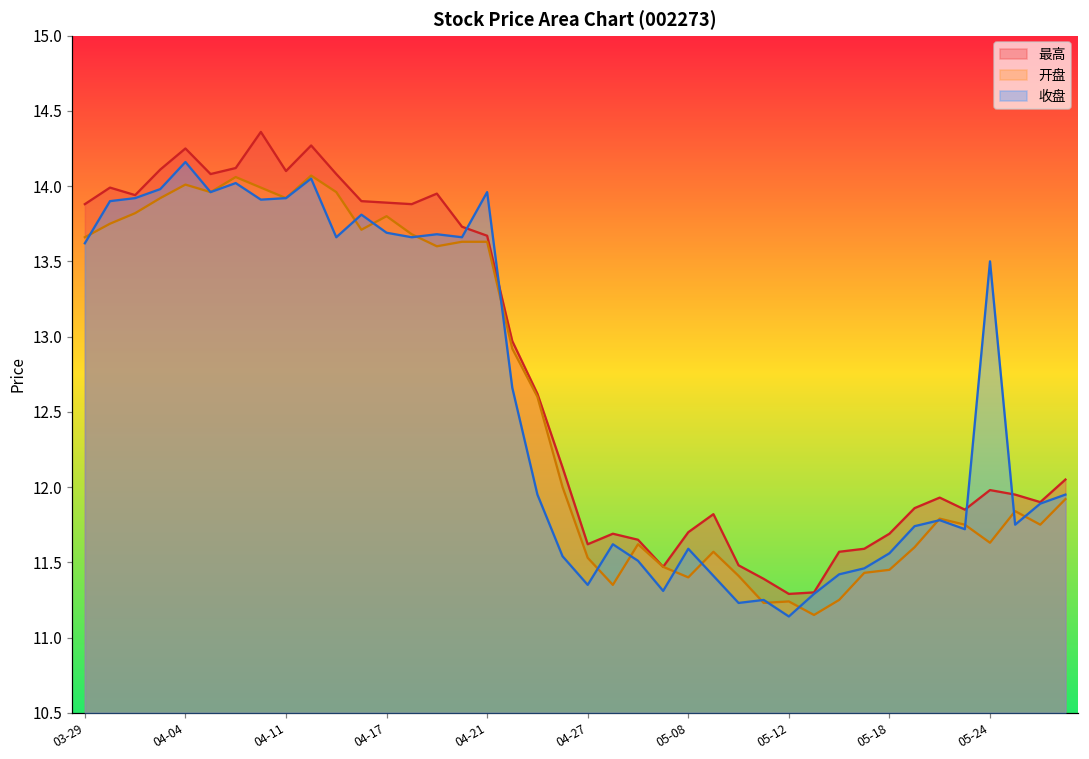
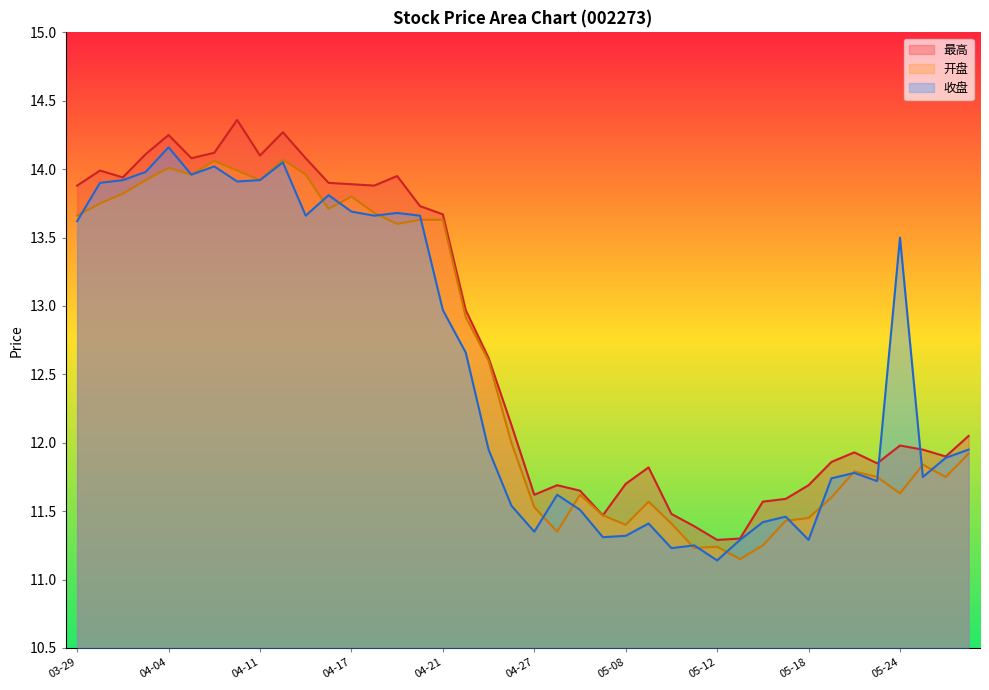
  {
    "收盘": {
      "03-29": 13.62,
      "04-04": 14.16,
      "04-17": 13.69,
-     "04-21": 13.96,
+     "04-21": 12.97,
      "04-27": 11.35,
-     "05-08": 11.59,
+     "05-08": 11.32,
      "05-12": 11.14,
-     "05-18": 11.56,
+     "05-18": 11.29,
      "05-24": 13.50
    }
  }
